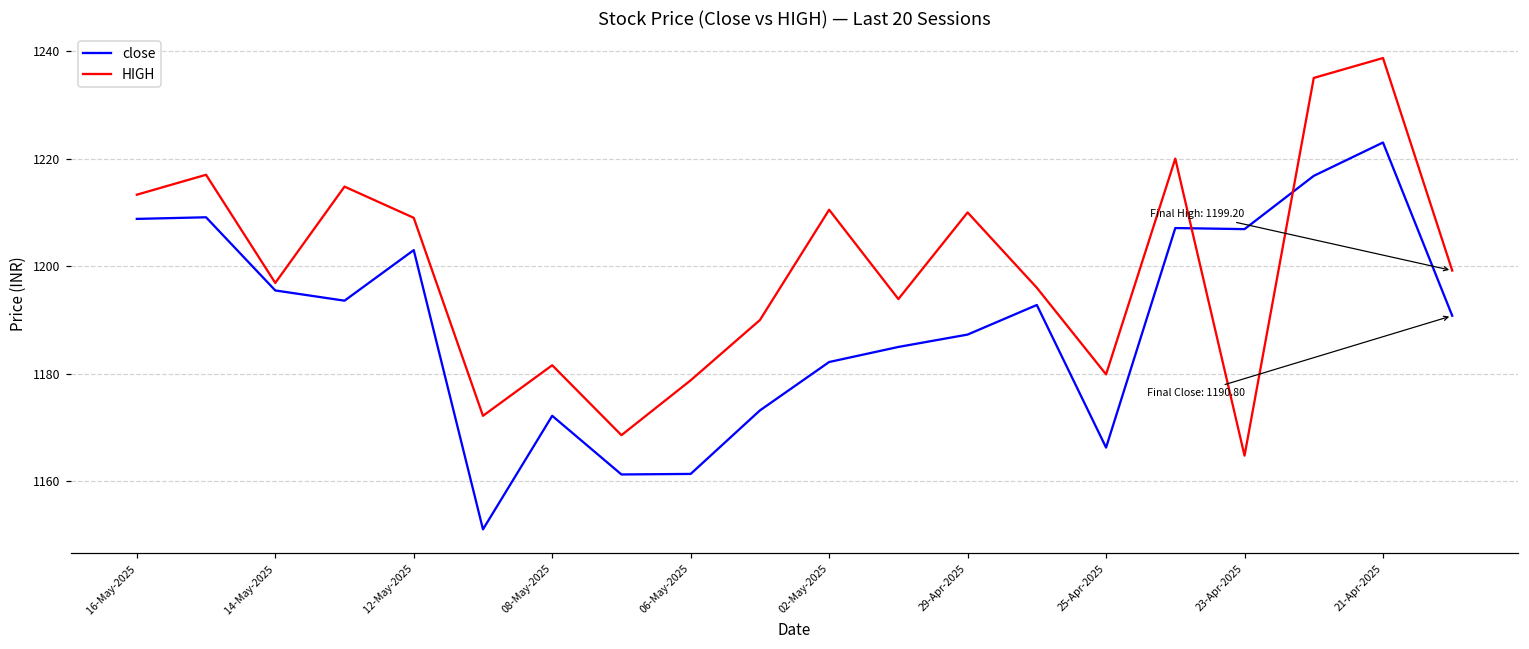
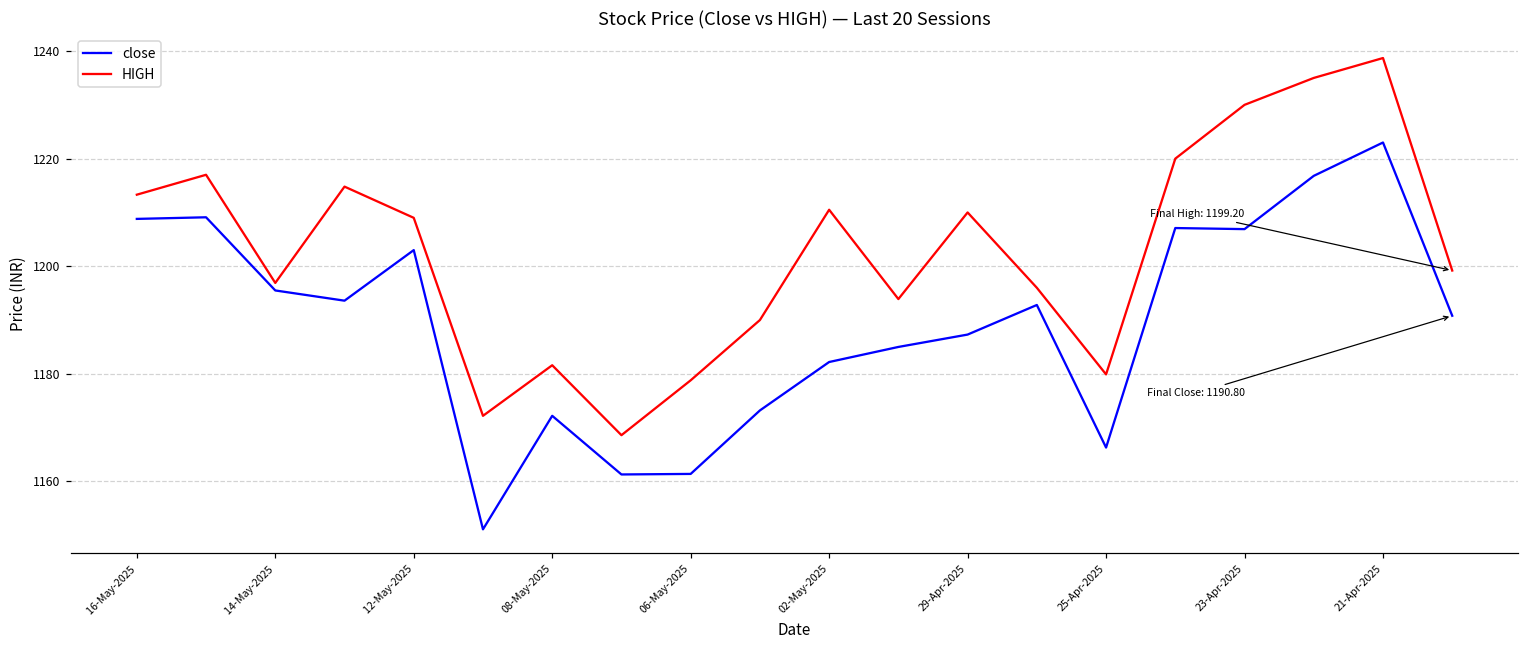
  {
    "close": {
      "16-May-2025": 1209,
      "14-May-2025": 1196,
      "12-May-2025": 1203,
      "08-May-2025": 1172,
      "06-May-2025": 1161,
      "02-May-2025": 1182,
      "29-Apr-2025": 1187,
      "25-Apr-2025": 1166,
      "21-Apr-2025": 1223
    },
    "HIGH": {
      "16-May-2025": 1213,
      "14-May-2025": 1197,
      "12-May-2025": 1209,
      "08-May-2025": 1182,
      "06-May-2025": 1179,
      "02-May-2025": 1211,
      "29-Apr-2025": 1210,
      "25-Apr-2025": 1180,
-     "23-Apr-2025": 1165,
+     "23-Apr-2025": 1230,
      "21-Apr-2025": 1239
    }
  }
